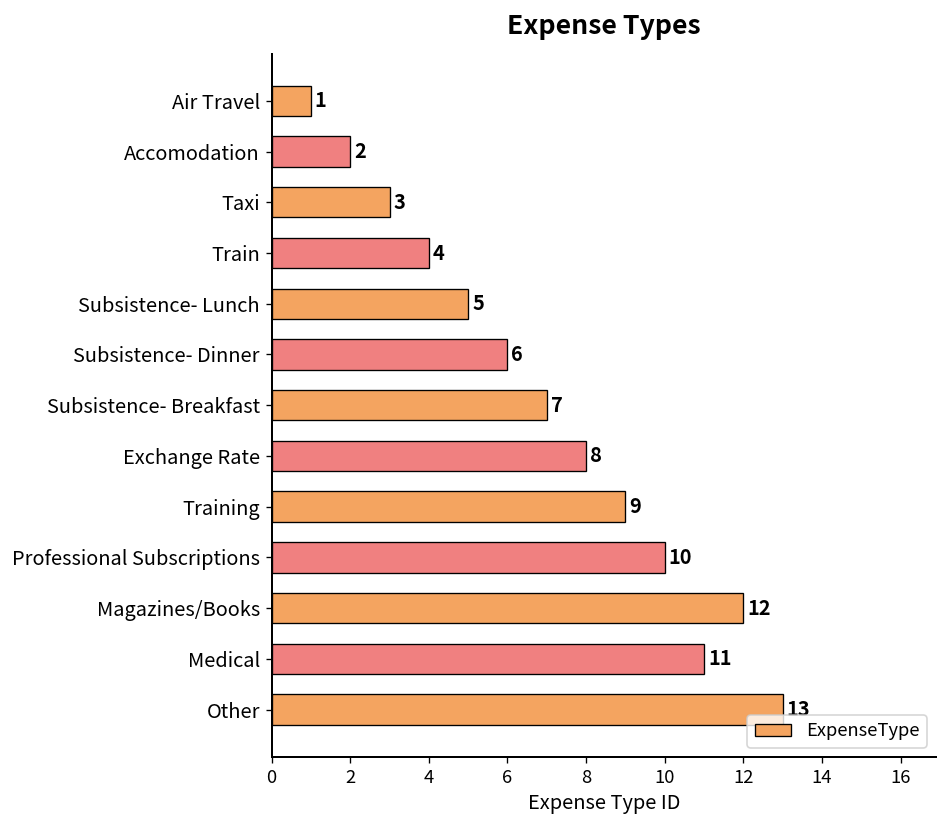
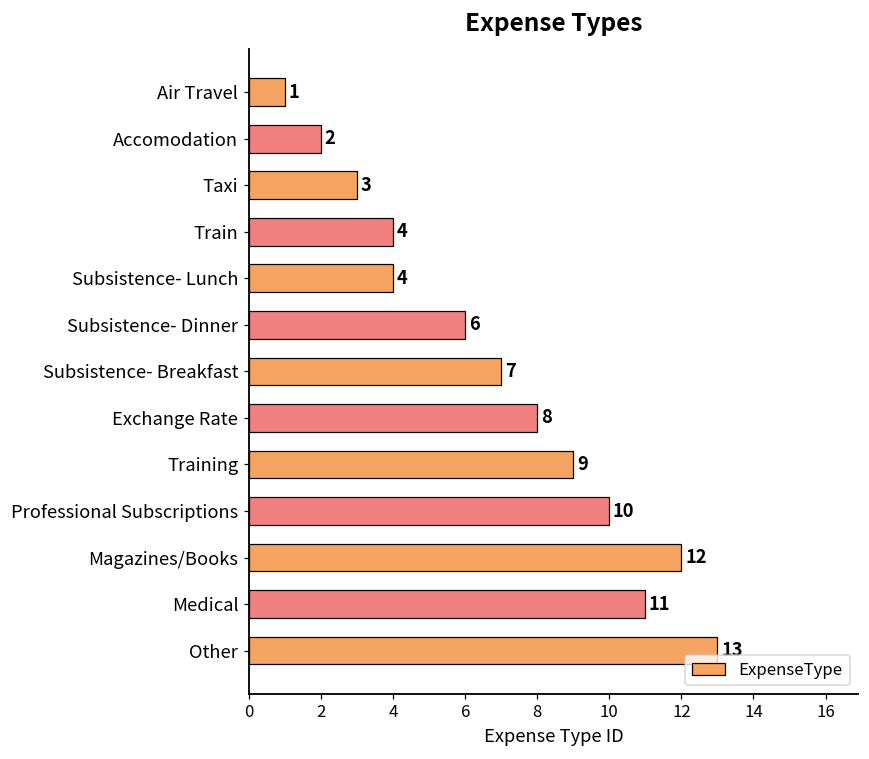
  {
    "Air Travel": 1,
    "Accomodation": 2,
    "Taxi": 3,
    "Train": 4,
-   "Subsistence- Lunch": 5,
+   "Subsistence- Lunch": 4,
    "Subsistence- Dinner": 6,
    "Subsistence- Breakfast": 7,
    "Exchange Rate": 8,
    "Training": 9,
    "Professional Subscriptions": 10,
    "Magazines/Books": 12,
    "Medical": 11
  }
